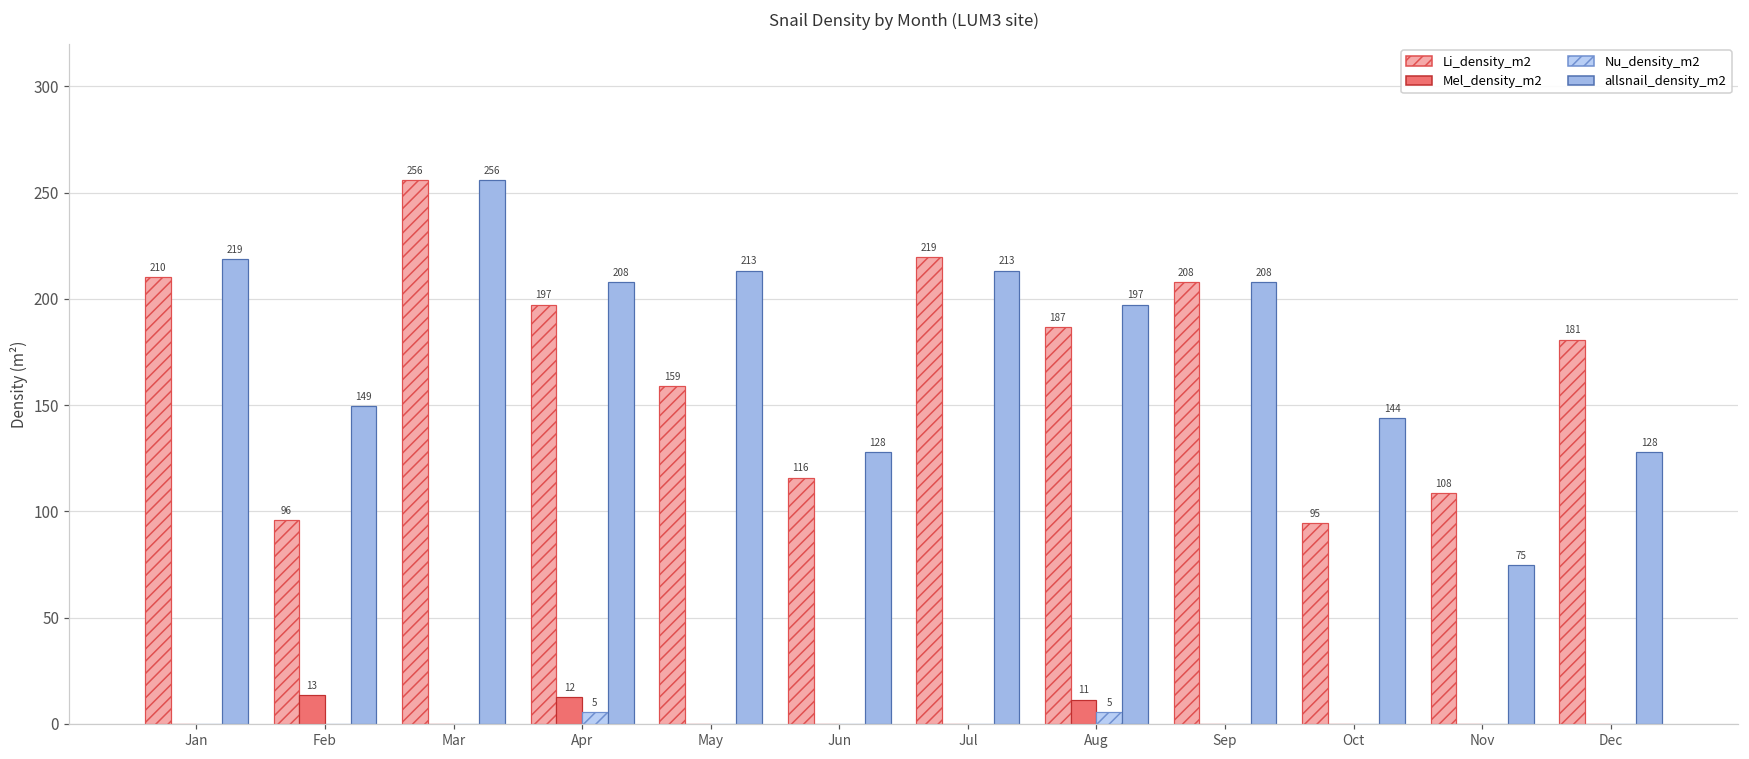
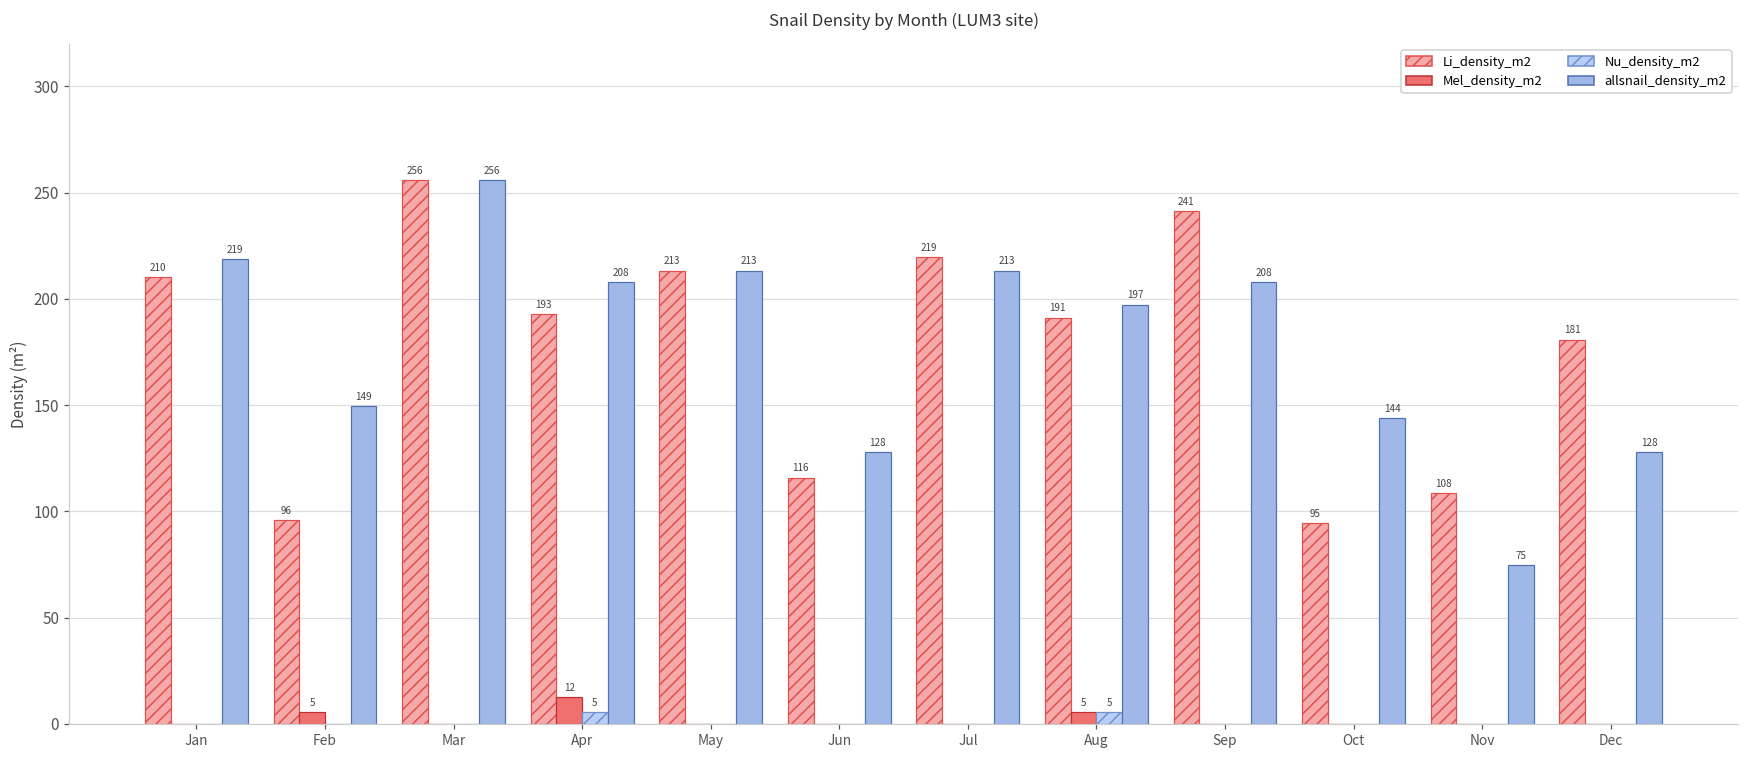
  {
    "Li_density_m2": {
      "Jan": 210,
      "Feb": 96,
      "Mar": 256,
-     "Apr": 197,
-     "May": 159,
+     "Apr": 193,
+     "May": 213,
      "Jun": 116,
      "Jul": 219,
-     "Aug": 187,
-     "Sep": 208,
+     "Aug": 191,
+     "Sep": 241,
      "Oct": 95,
      "Nov": 108,
      "Dec": 181
    },
    "Mel_density_m2": {
-     "Feb": 13,
+     "Feb": 5,
      "Apr": 12,
-     "Aug": 11
+     "Aug": 5
    }
  }
